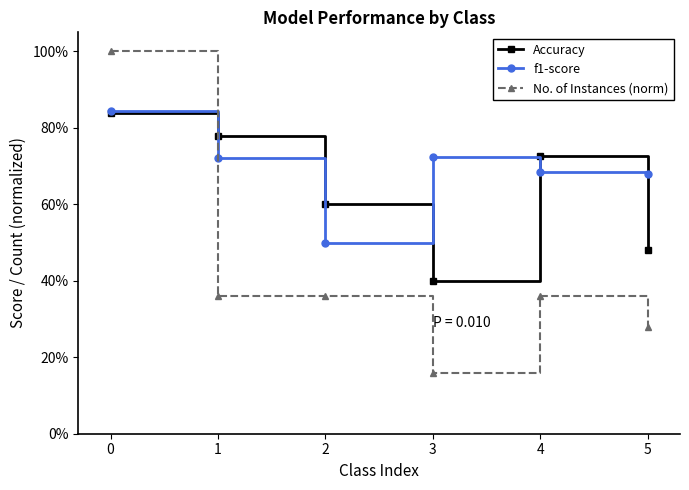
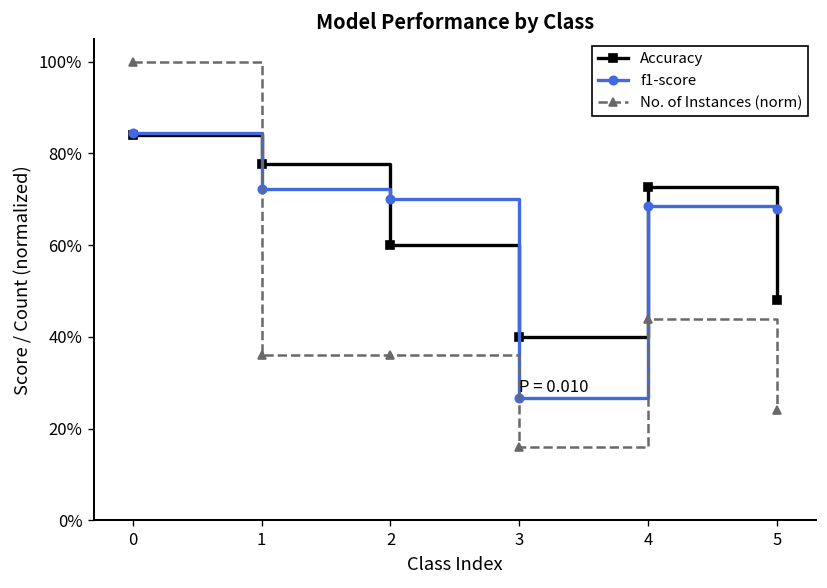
  {
    "Accuracy": {
      "1": "78%",
      "2": "60%",
      "3": "40%",
      "4": "73%",
      "5": "48%"
    },
    "f1-score": {
      "1": "72%",
-     "2": "50%",
-     "3": "72%",
+     "2": "70%",
+     "3": "27%",
      "4": "69%",
      "5": "68%"
    },
    "No. of Instances (norm)": {
      "0": "100%",
      "1": "36%",
      "2": "36%",
      "3": "16%",
-     "4": "36%",
-     "5": "28%"
+     "4": "44%",
+     "5": "24%"
    }
  }
